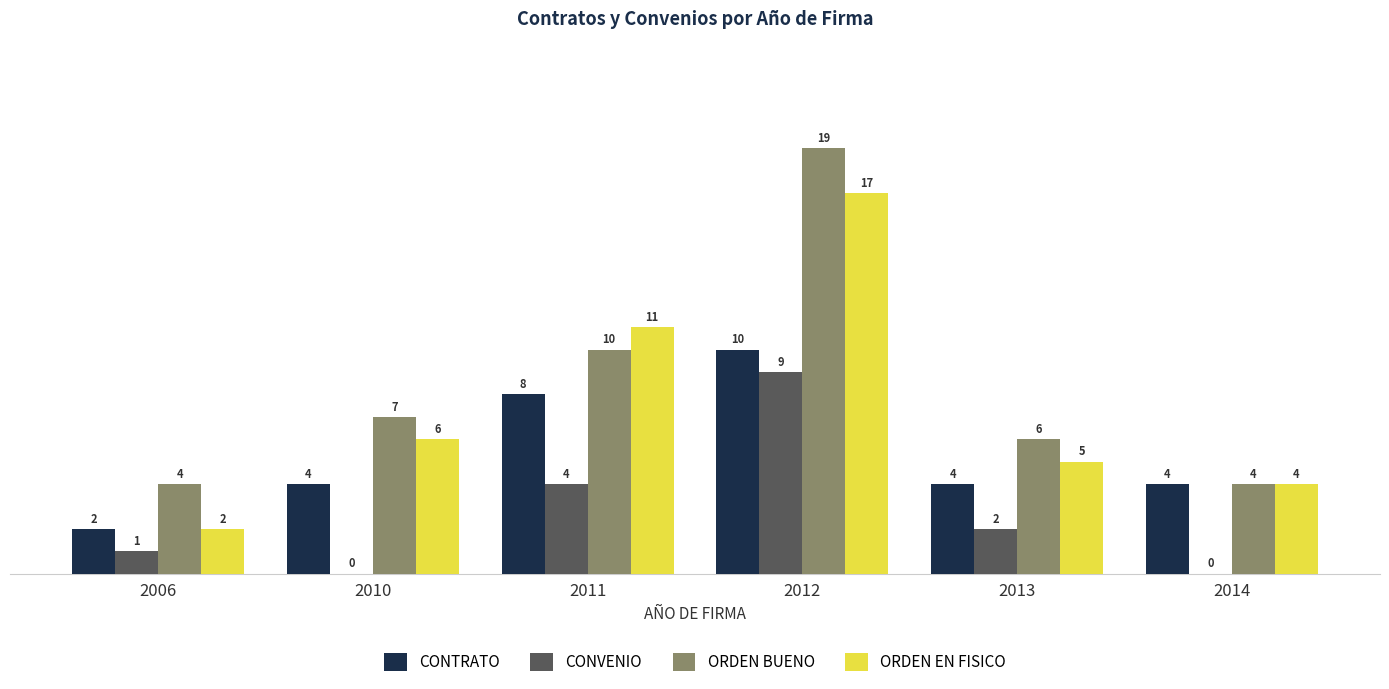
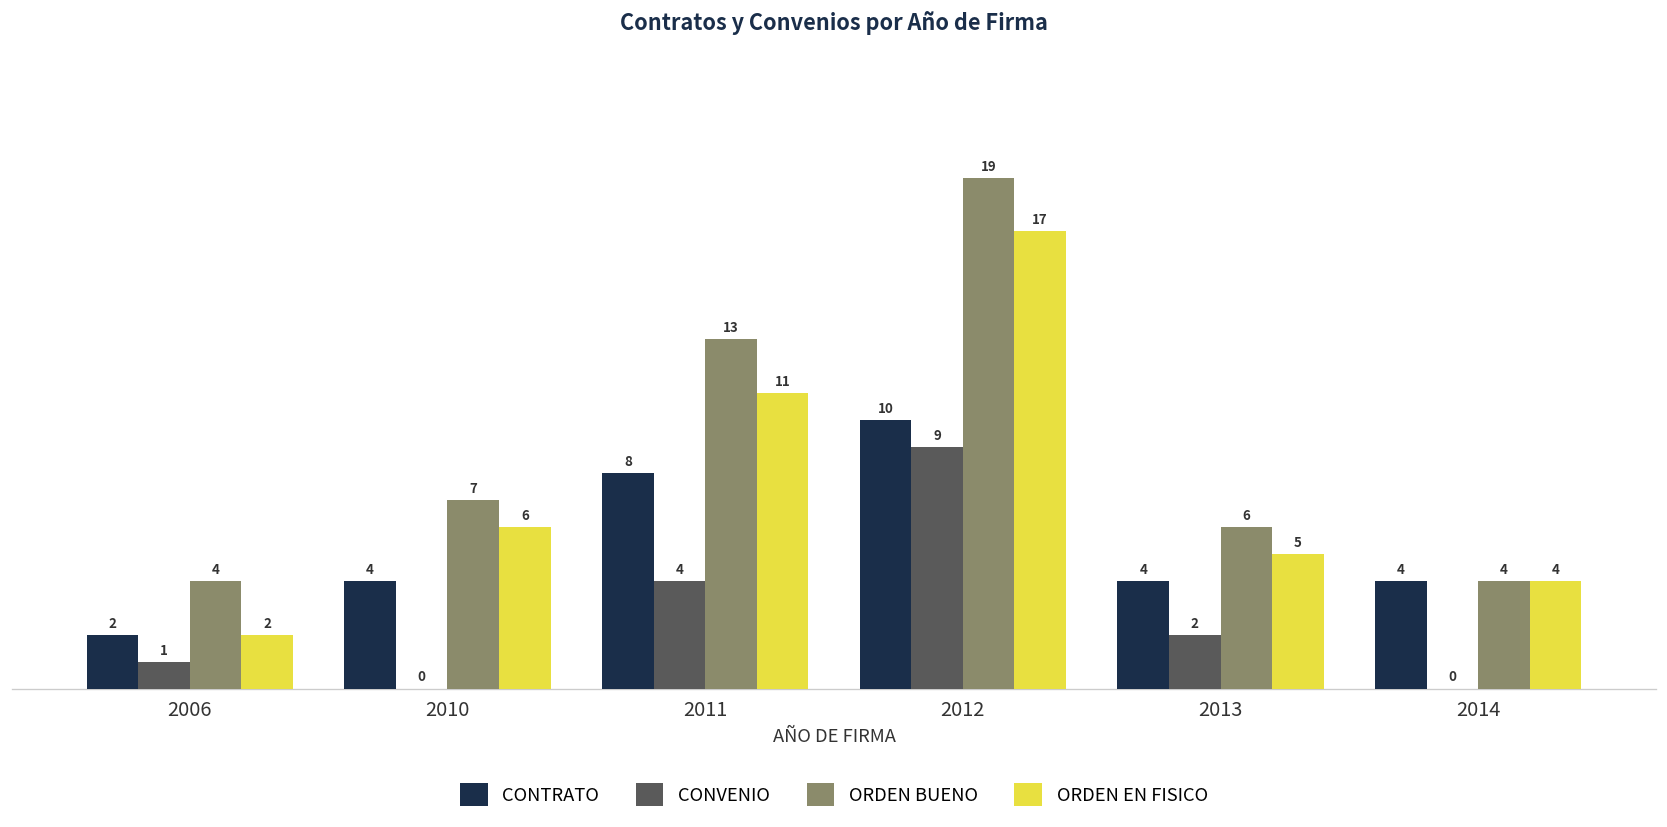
  {
    "CONTRATO": {
      "2006": 2,
      "2010": 4,
      "2011": 8,
      "2012": 10,
      "2013": 4,
      "2014": 4
    },
    "CONVENIO": {
      "2006": 1,
      "2010": 0,
      "2011": 4,
      "2012": 9,
      "2013": 2,
      "2014": 0
    },
    "ORDEN BUENO": {
      "2006": 4,
      "2010": 7,
-     "2011": 10,
+     "2011": 13,
      "2012": 19,
      "2013": 6,
      "2014": 4
    },
    "ORDEN EN FISICO": {
      "2006": 2,
      "2010": 6,
      "2011": 11,
      "2012": 17,
      "2013": 5,
      "2014": 4
    }
  }
